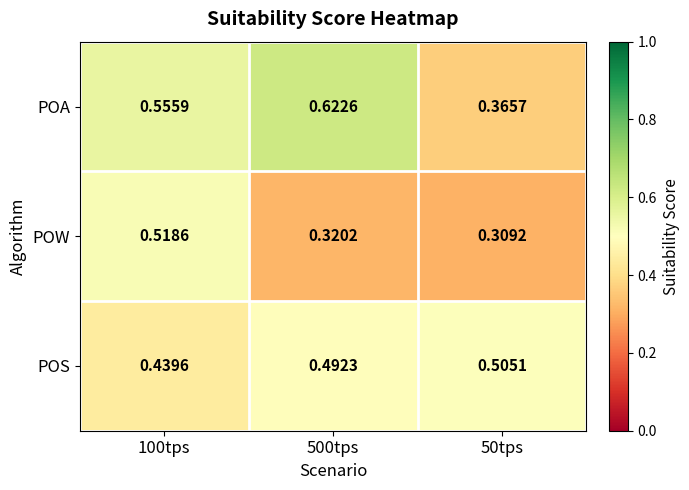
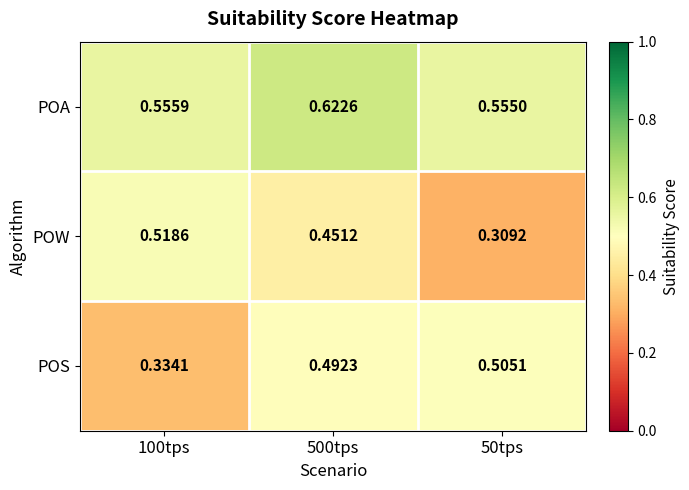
  {
    "POA": {
      "100tps": 0.5559,
      "500tps": 0.6226,
-     "50tps": 0.3657
+     "50tps": 0.5550
    },
    "POW": {
      "100tps": 0.5186,
-     "500tps": 0.3202,
+     "500tps": 0.4512,
      "50tps": 0.3092
    },
    "POS": {
-     "100tps": 0.4396,
+     "100tps": 0.3341,
      "500tps": 0.4923,
      "50tps": 0.5051
    }
  }
